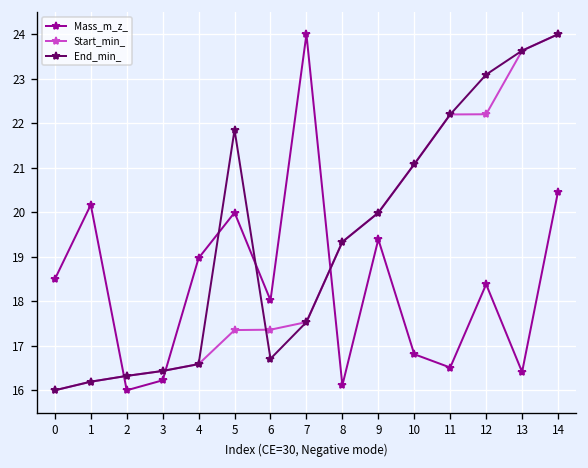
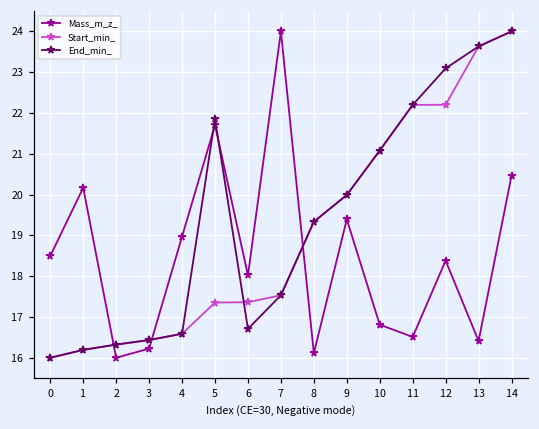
  {
    "Mass_m_z_": {
      "0": 18.5,
      "1": 20.2,
      "2": 16.0,
      "3": 16.2,
      "4": 19.0,
-     "5": 20.0,
+     "5": 21.7,
      "6": 18.0,
      "7": 24.0,
      "8": 16.1,
      "9": 19.4,
      "10": 16.8,
      "11": 16.5,
      "12": 18.4,
      "13": 16.4,
      "14": 20.5
    },
    "Start_min_": {
      "5": 17.4,
      "6": 17.4,
      "12": 22.2
    },
    "End_min_": {
      "5": 21.9,
      "6": 16.7,
      "12": 23.1
    }
  }
